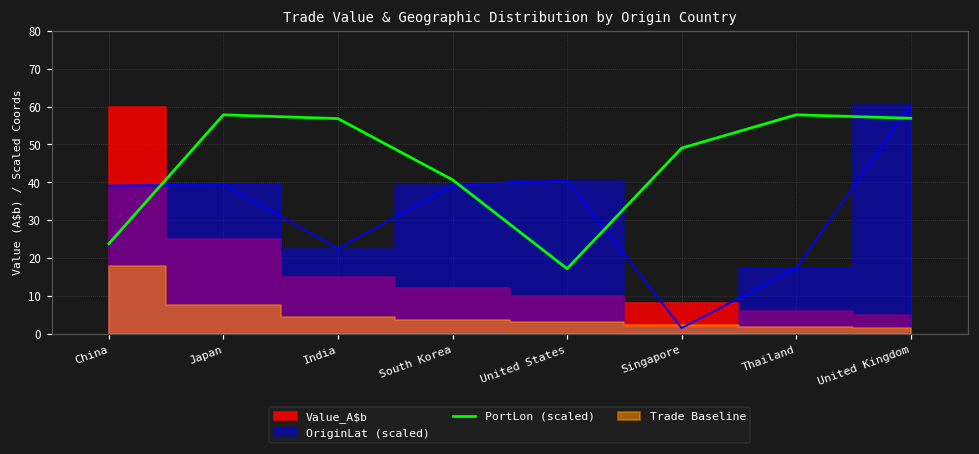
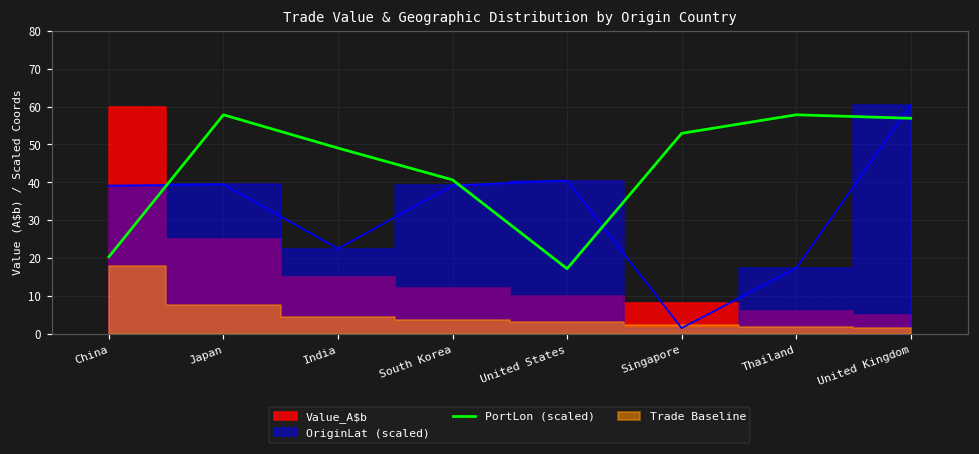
  {
    "PortLon (scaled)": {
-     "China": 24,
+     "China": 20,
      "Japan": 58,
-     "India": 57,
+     "India": 49,
      "South Korea": 41,
      "United States": 17,
-     "Singapore": 49,
+     "Singapore": 53,
      "Thailand": 58,
      "United Kingdom": 57
    }
  }
